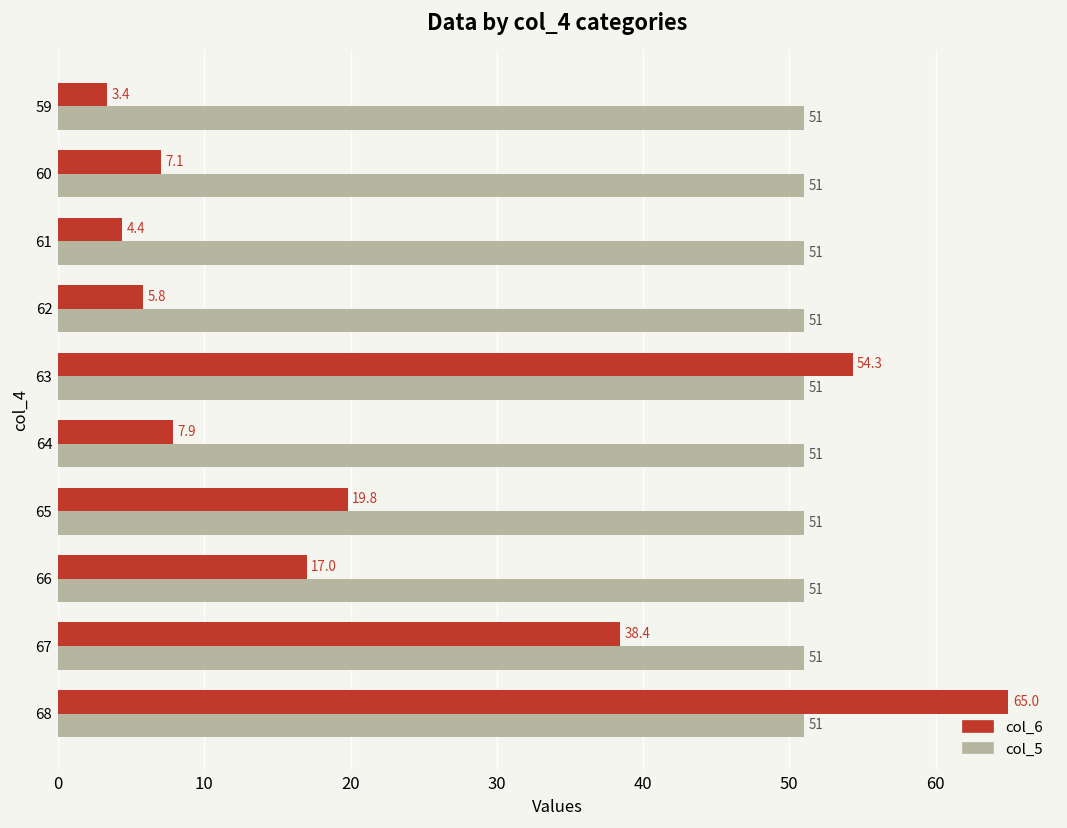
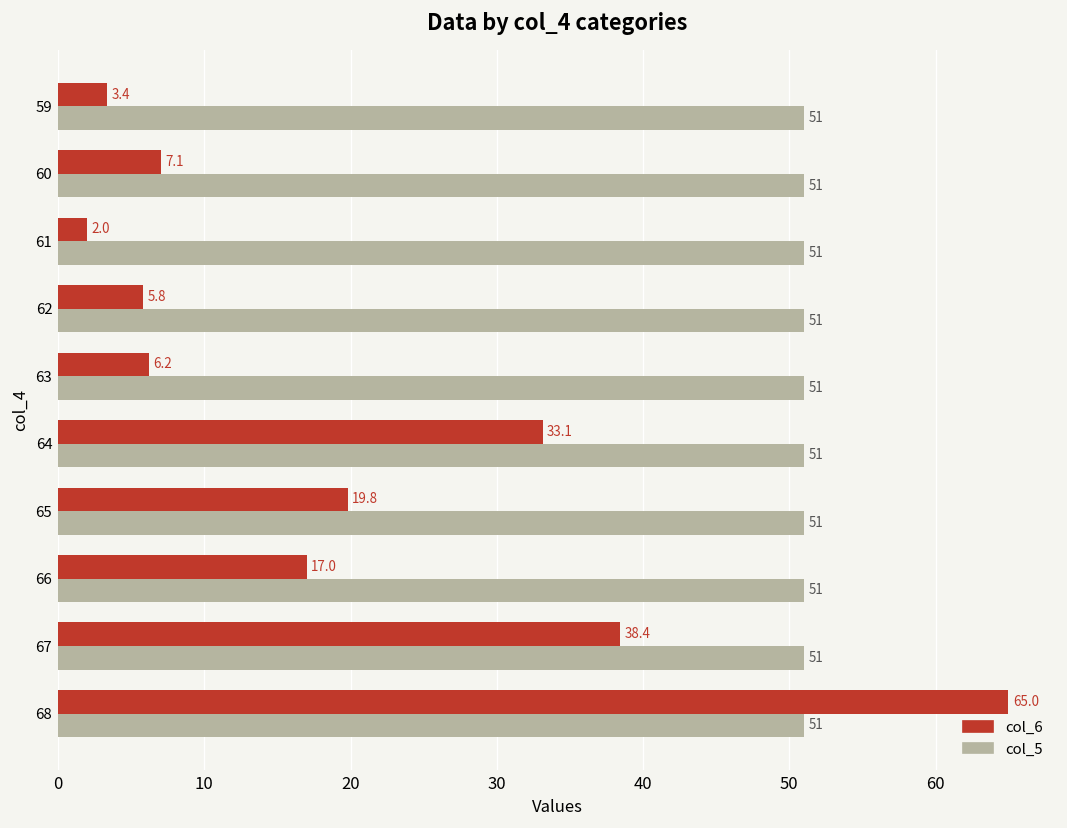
  {
    "col_6": {
      "59": 3.4,
      "60": 7.1,
-     "61": 4.4,
+     "61": 2.0,
      "62": 5.8,
-     "63": 54.3,
-     "64": 7.9,
+     "63": 6.2,
+     "64": 33.1,
      "65": 19.8,
      "66": 17.0,
      "67": 38.4,
      "68": 65.0
    },
    "col_5": {
      "59": 51,
      "60": 51,
      "61": 51,
      "62": 51,
      "63": 51,
      "64": 51,
      "65": 51,
      "66": 51,
      "67": 51,
      "68": 51
    }
  }
